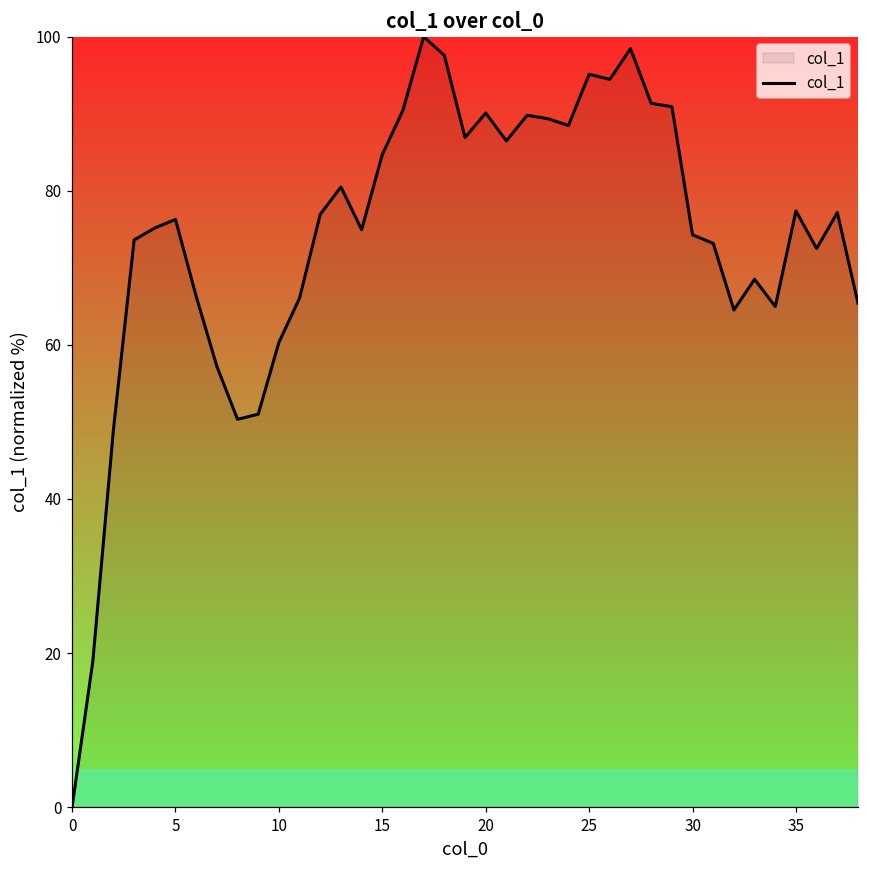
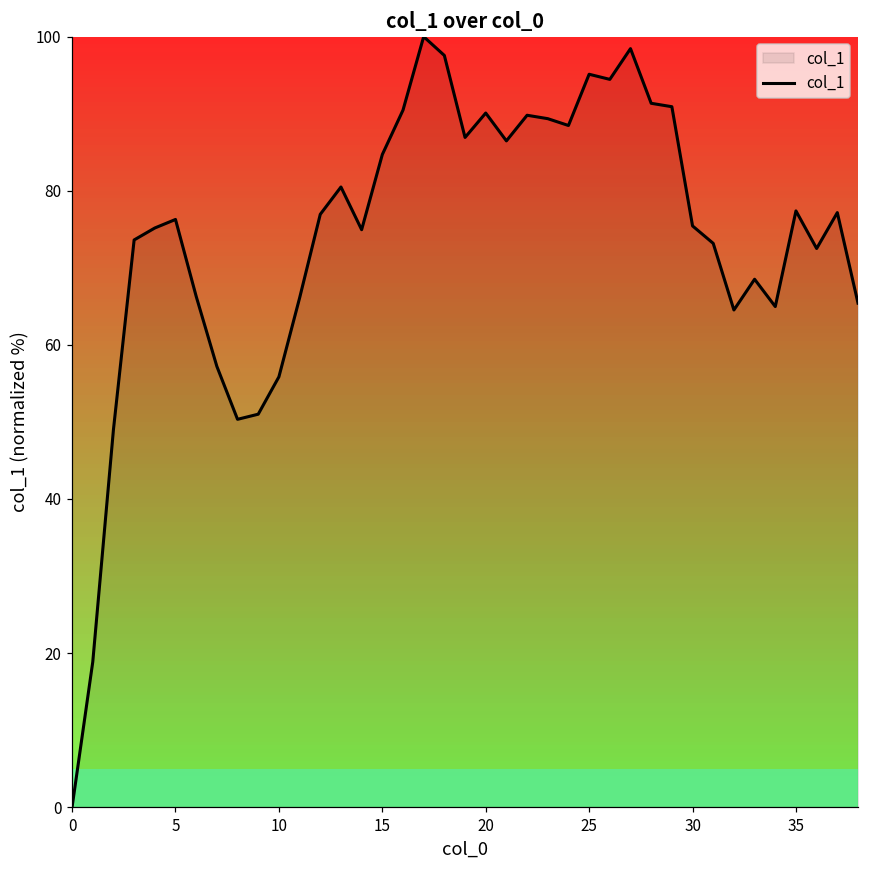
  {
    "0": 0,
    "5": 76,
-   "10": 60,
+   "10": 56,
    "15": 85,
    "20": 90,
    "25": 95,
-   "30": 74,
+   "30": 75,
    "35": 77
  }
